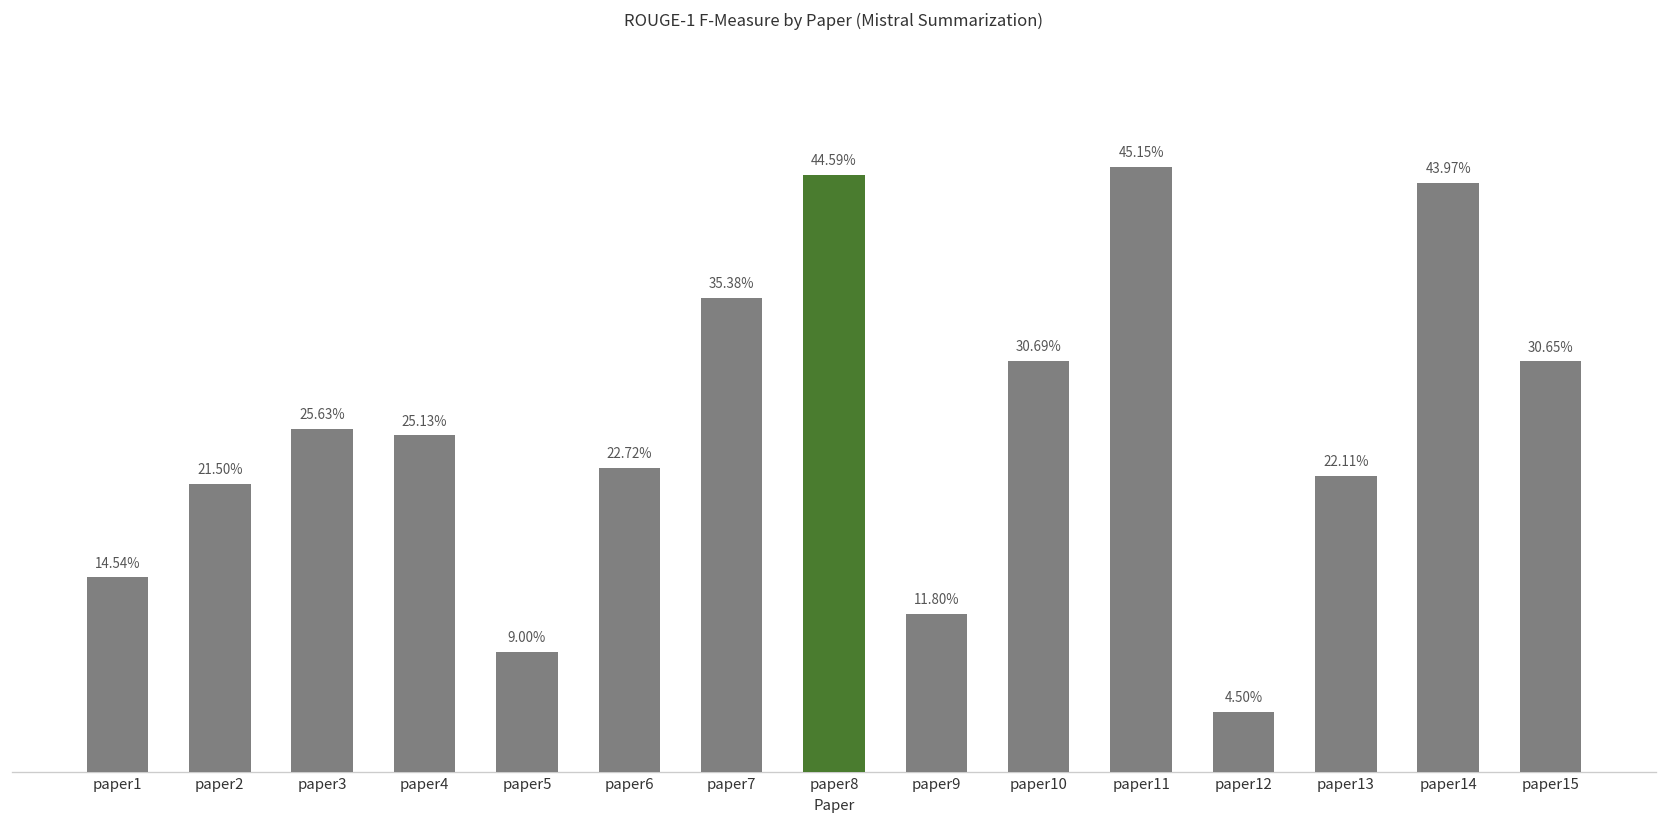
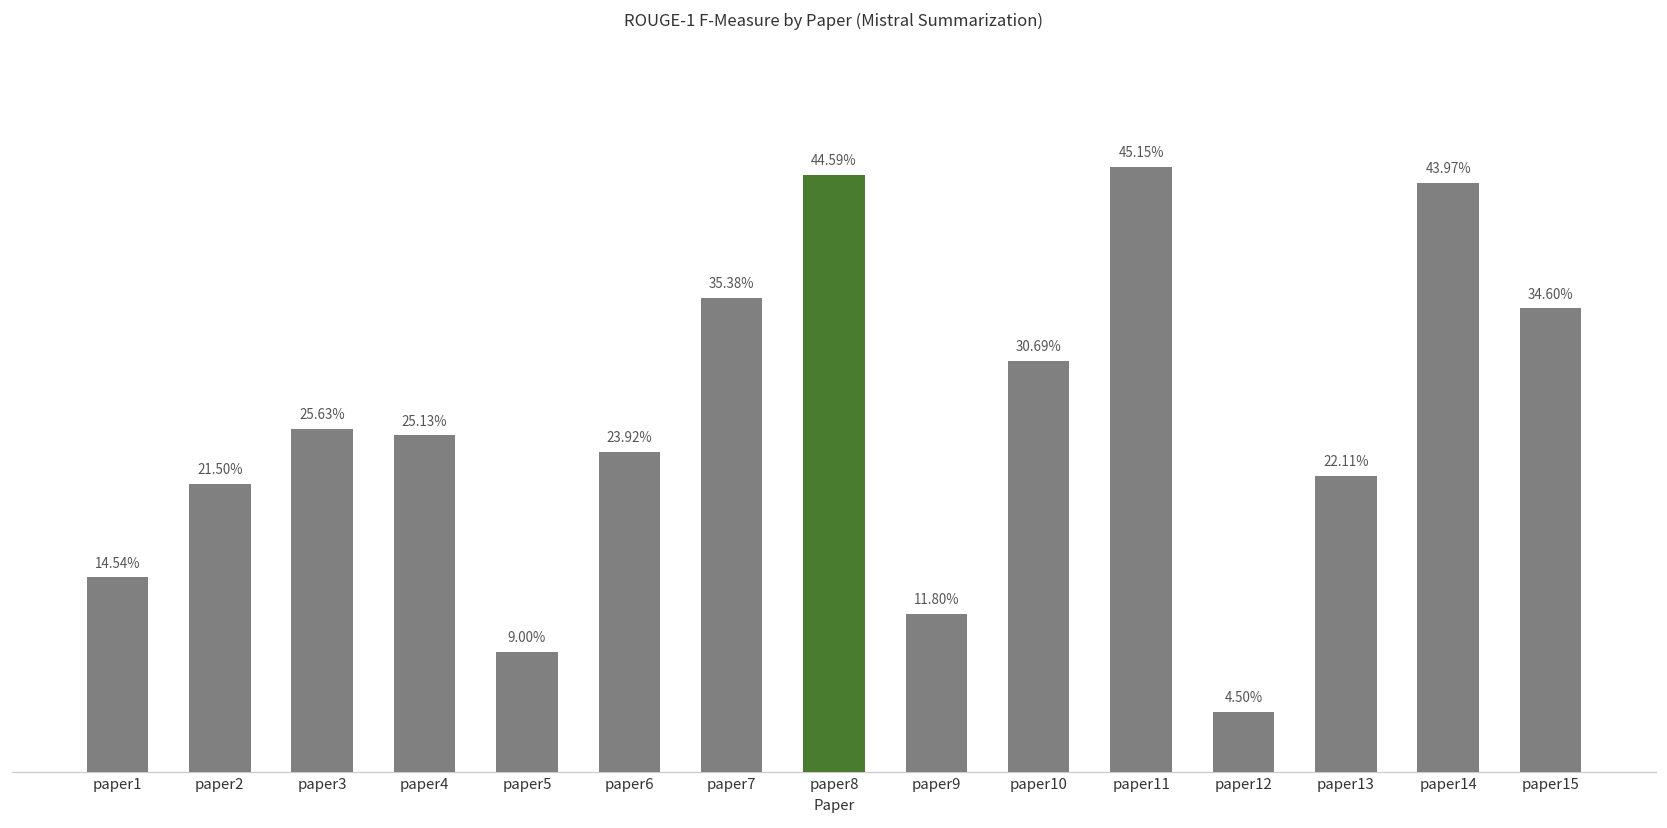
  {
    "paper1": "14.54%",
    "paper2": "21.50%",
    "paper3": "25.63%",
    "paper4": "25.13%",
    "paper5": "9.00%",
-   "paper6": "22.72%",
+   "paper6": "23.92%",
    "paper7": "35.38%",
    "paper8": "44.59%",
    "paper9": "11.80%",
    "paper10": "30.69%",
    "paper11": "45.15%",
    "paper12": "4.50%",
    "paper13": "22.11%",
    "paper14": "43.97%",
-   "paper15": "30.65%"
+   "paper15": "34.60%"
  }
